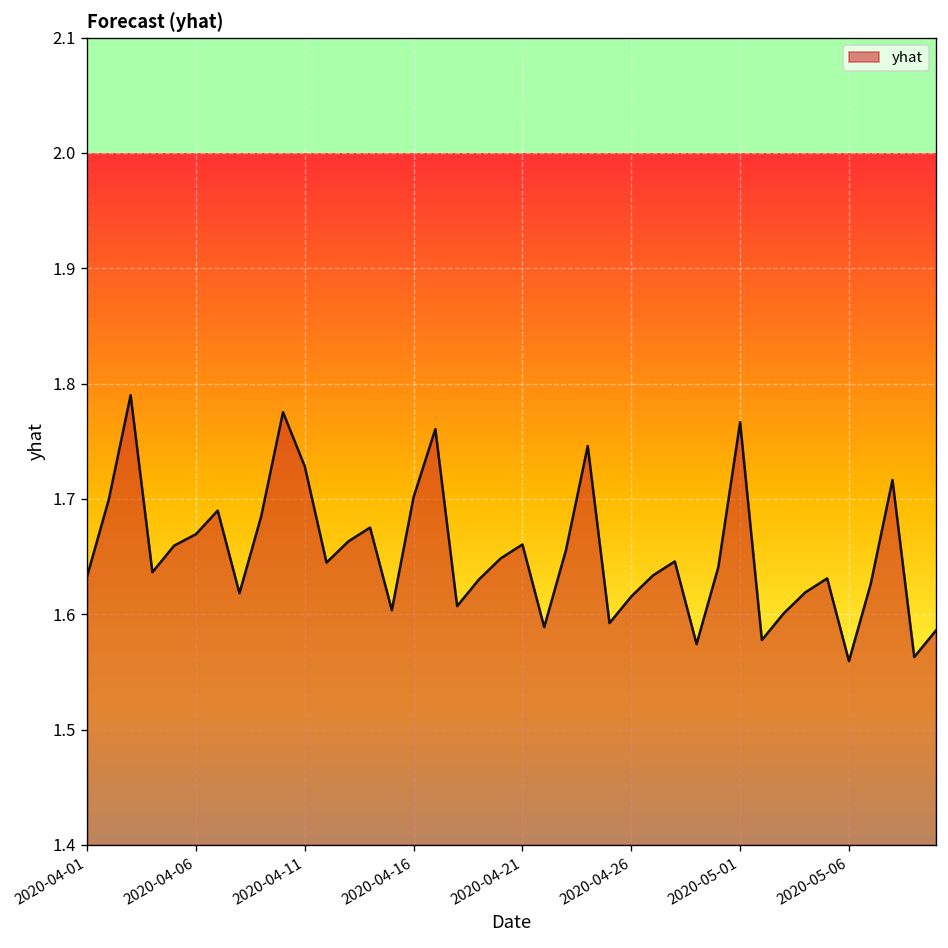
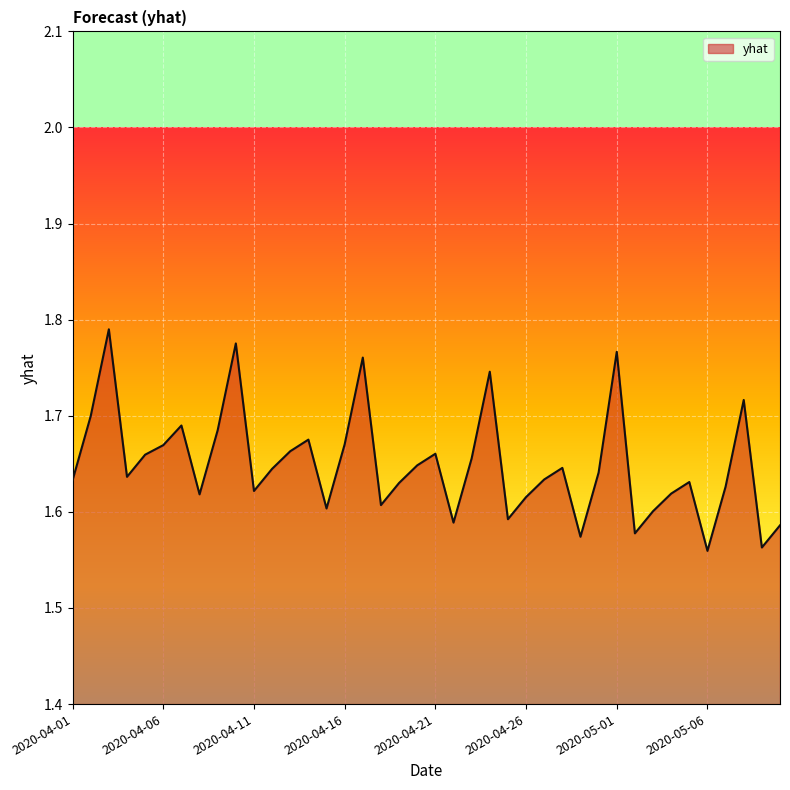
  {
    "2020-04-01": 1.63,
    "2020-04-06": 1.67,
-   "2020-04-11": 1.73,
-   "2020-04-16": 1.70,
+   "2020-04-11": 1.62,
+   "2020-04-16": 1.67,
    "2020-04-21": 1.66,
    "2020-04-26": 1.62,
    "2020-05-01": 1.77,
    "2020-05-06": 1.56
  }
